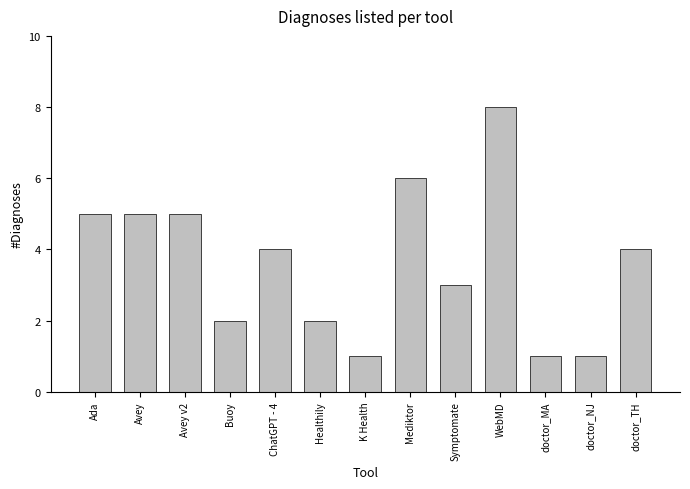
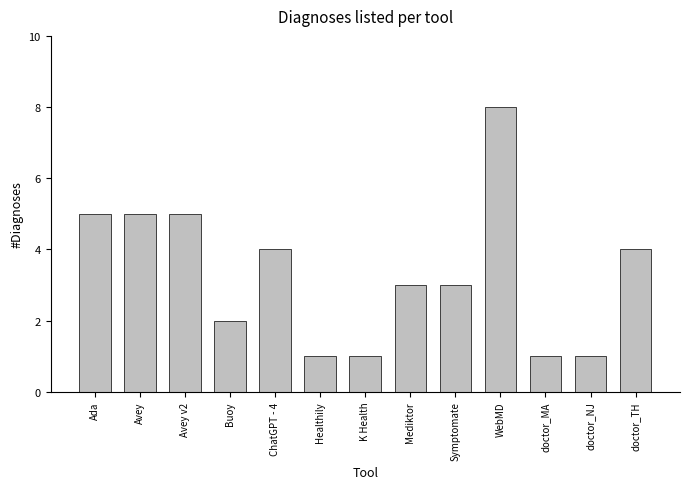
  {
    "Ada": 5,
    "Avey": 5,
    "Avey v2": 5,
    "Buoy": 2,
    "ChatGPT - 4": 4,
-   "Healthily": 2,
+   "Healthily": 1,
    "K Health": 1,
-   "Mediktor": 6,
+   "Mediktor": 3,
    "Symptomate": 3,
    "WebMD": 8,
    "doctor_MA": 1,
    "doctor_NJ": 1,
    "doctor_TH": 4
  }
